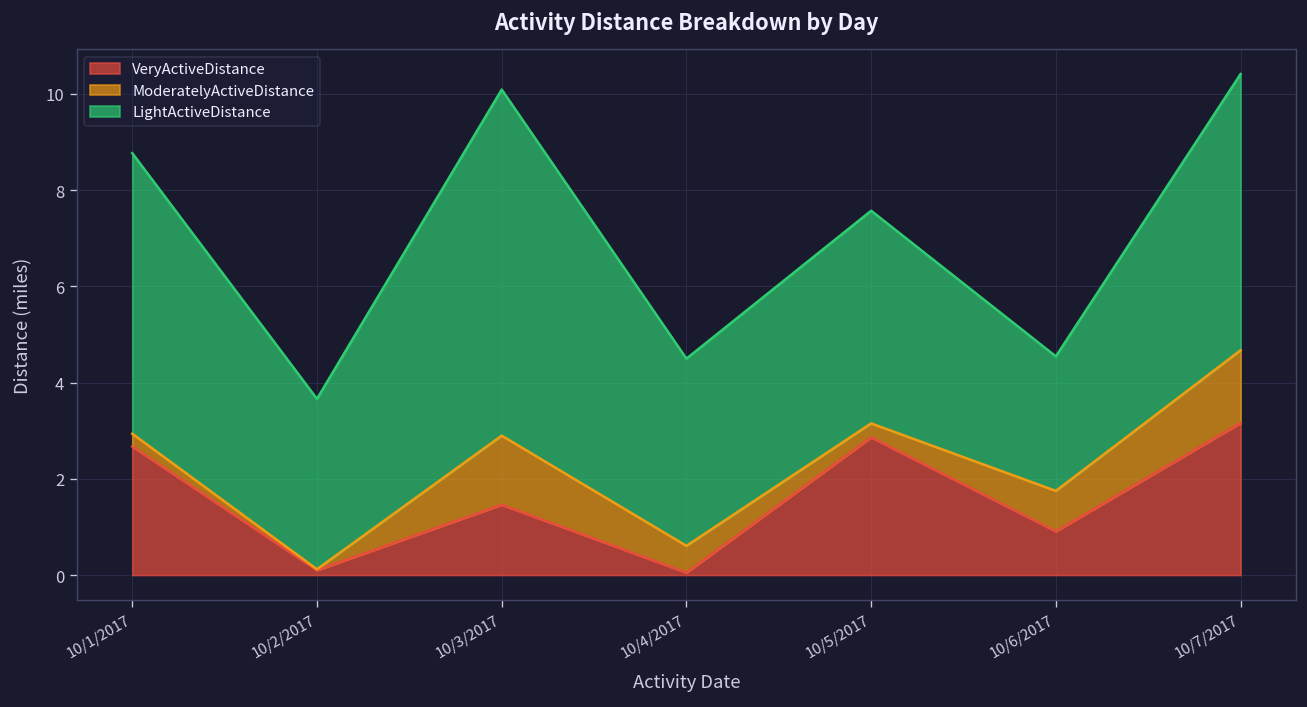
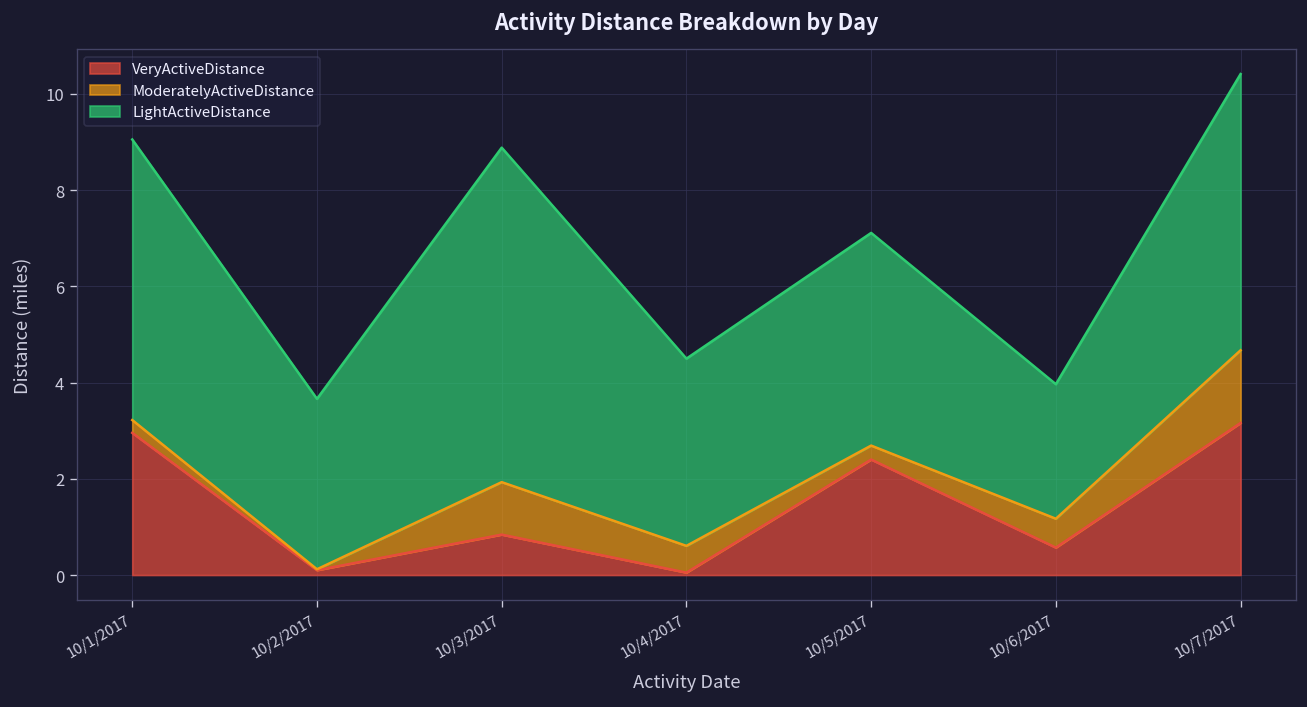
  {
    "VeryActiveDistance": {
-     "10/1/2017": 2.7,
-     "10/3/2017": 1.5,
+     "10/1/2017": 3.0,
+     "10/3/2017": 0.8,
      "10/4/2017": 0.1,
-     "10/5/2017": 2.9,
-     "10/6/2017": 0.9,
+     "10/5/2017": 2.4,
+     "10/6/2017": 0.6,
      "10/7/2017": 3.2
    },
    "ModeratelyActiveDistance": {
      "10/1/2017": 0.3,
-     "10/3/2017": 1.4,
+     "10/3/2017": 1.1,
      "10/4/2017": 0.6,
      "10/5/2017": 0.3,
-     "10/6/2017": 0.8,
+     "10/6/2017": 0.6,
      "10/7/2017": 1.5
    },
    "LightActiveDistance": {
      "10/1/2017": 5.8,
      "10/2/2017": 3.5,
-     "10/3/2017": 7.2,
+     "10/3/2017": 6.9,
      "10/4/2017": 3.9,
      "10/5/2017": 4.4,
      "10/6/2017": 2.8,
      "10/7/2017": 5.7
    }
  }
